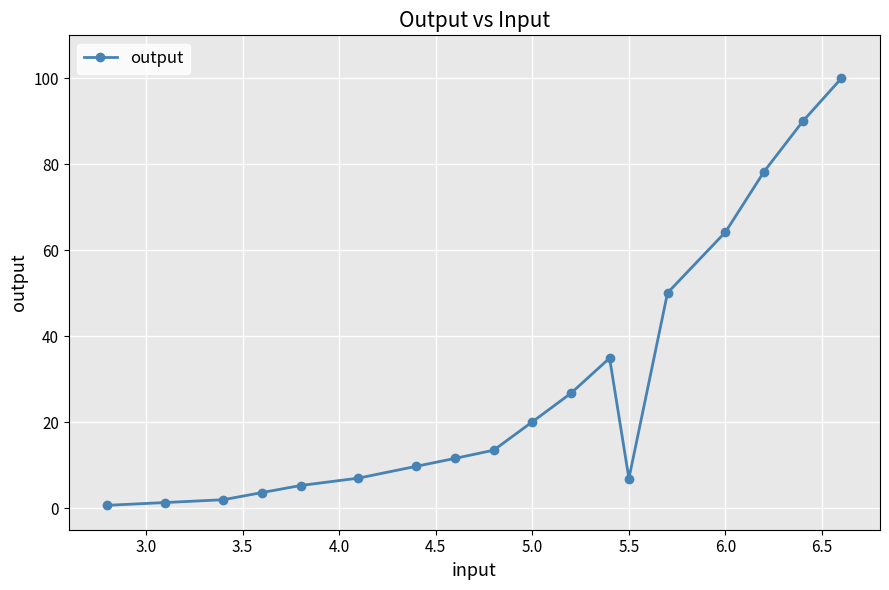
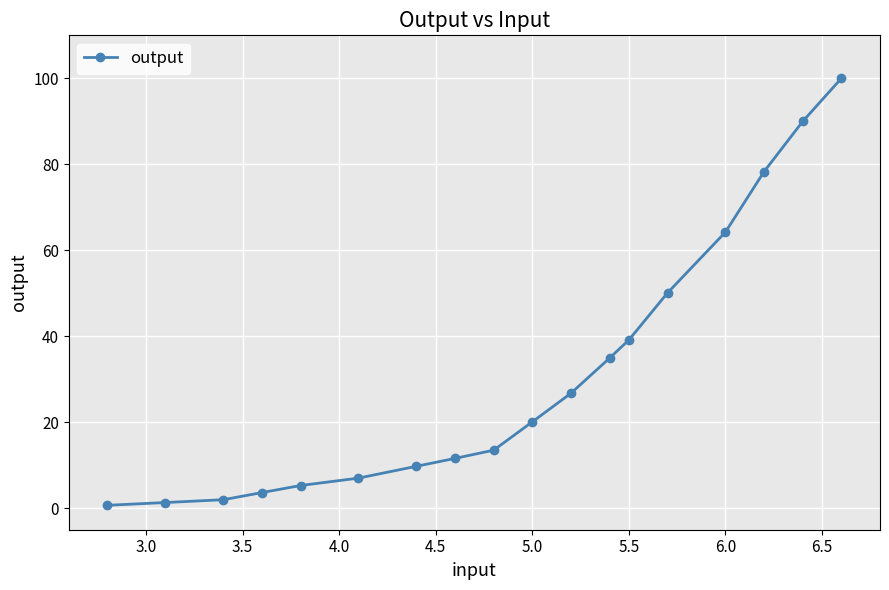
  {
    "5.0": 20,
-   "5.5": 7,
+   "5.5": 39,
    "6.0": 64
  }
